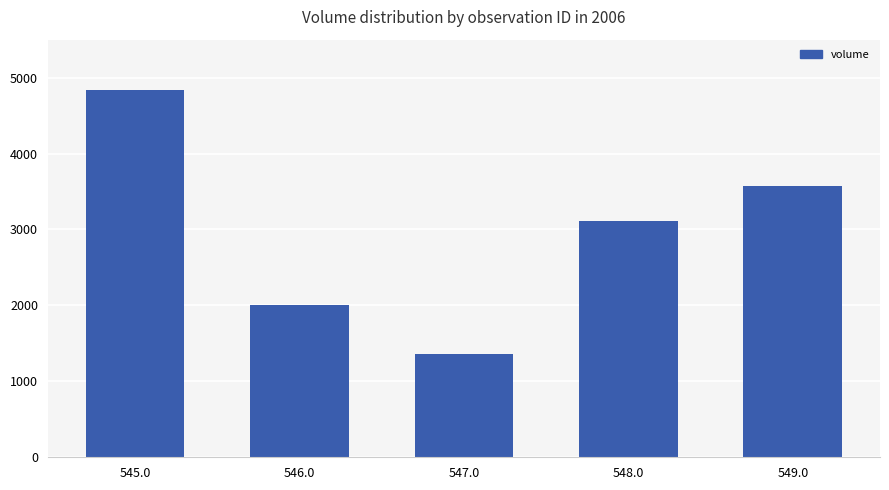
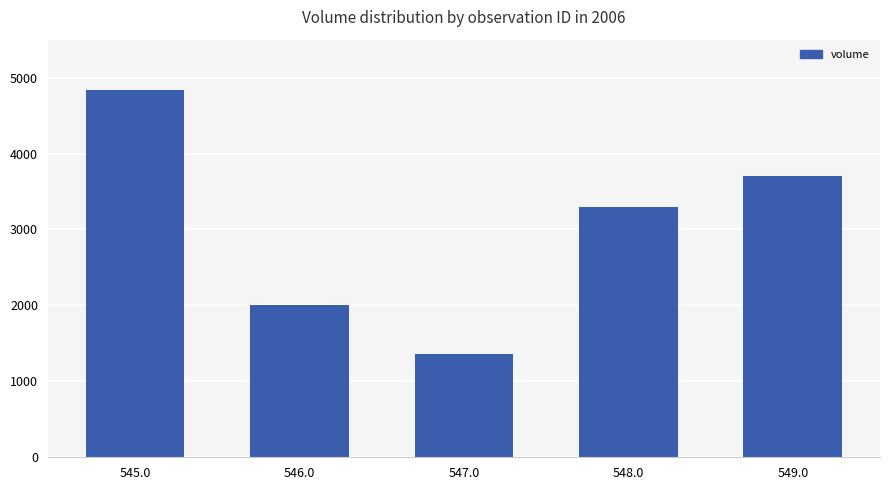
  {
    "545.0": 4800,
    "546.0": 2000,
    "547.0": 1400,
-   "548.0": 3100,
-   "549.0": 3600
+   "548.0": 3300,
+   "549.0": 3700
  }
